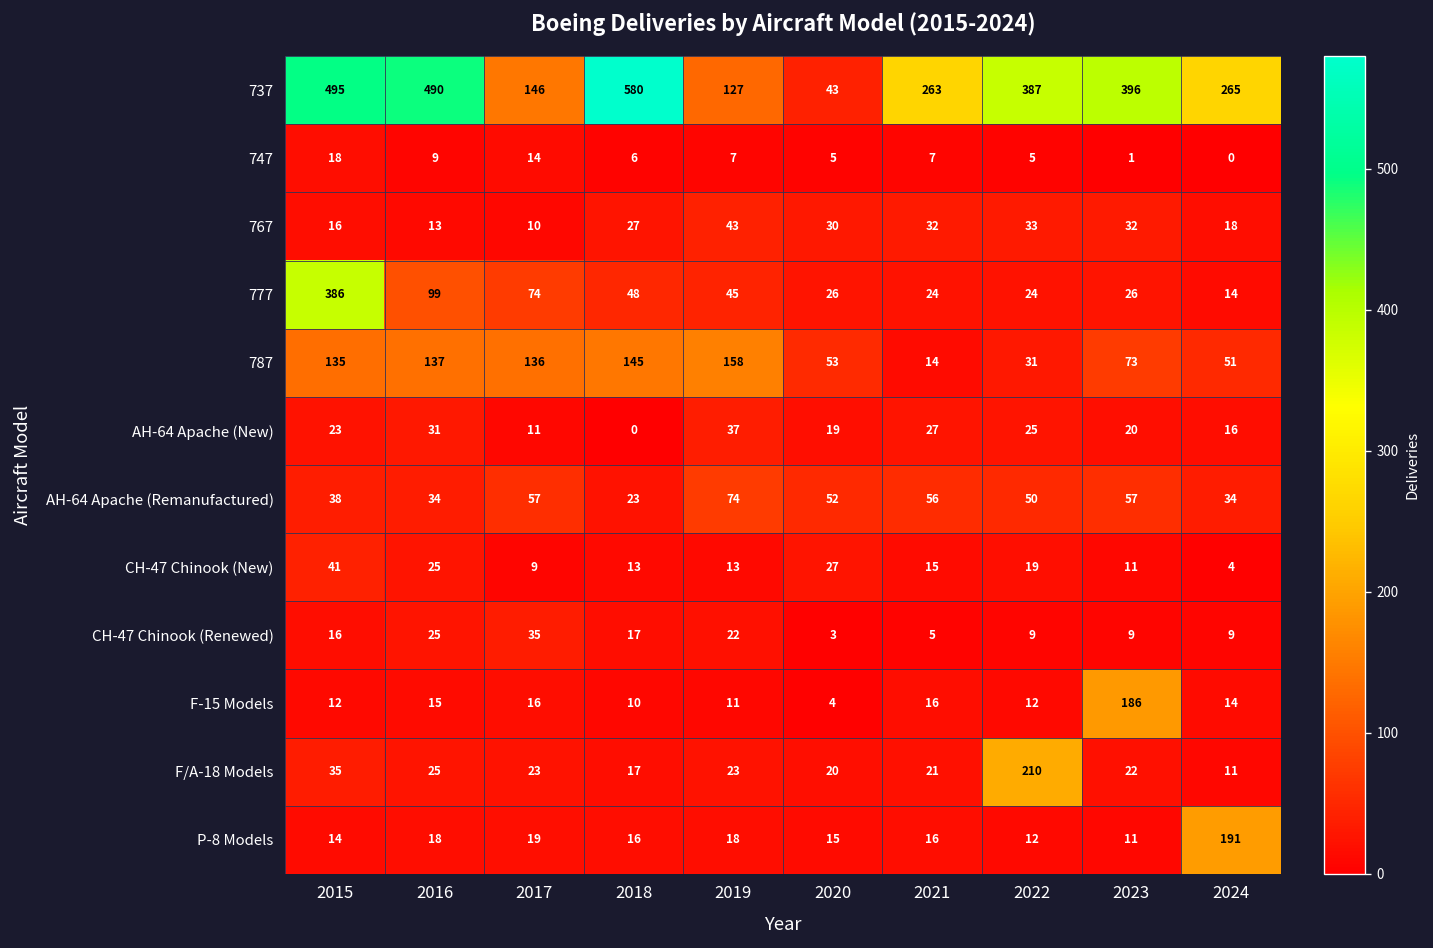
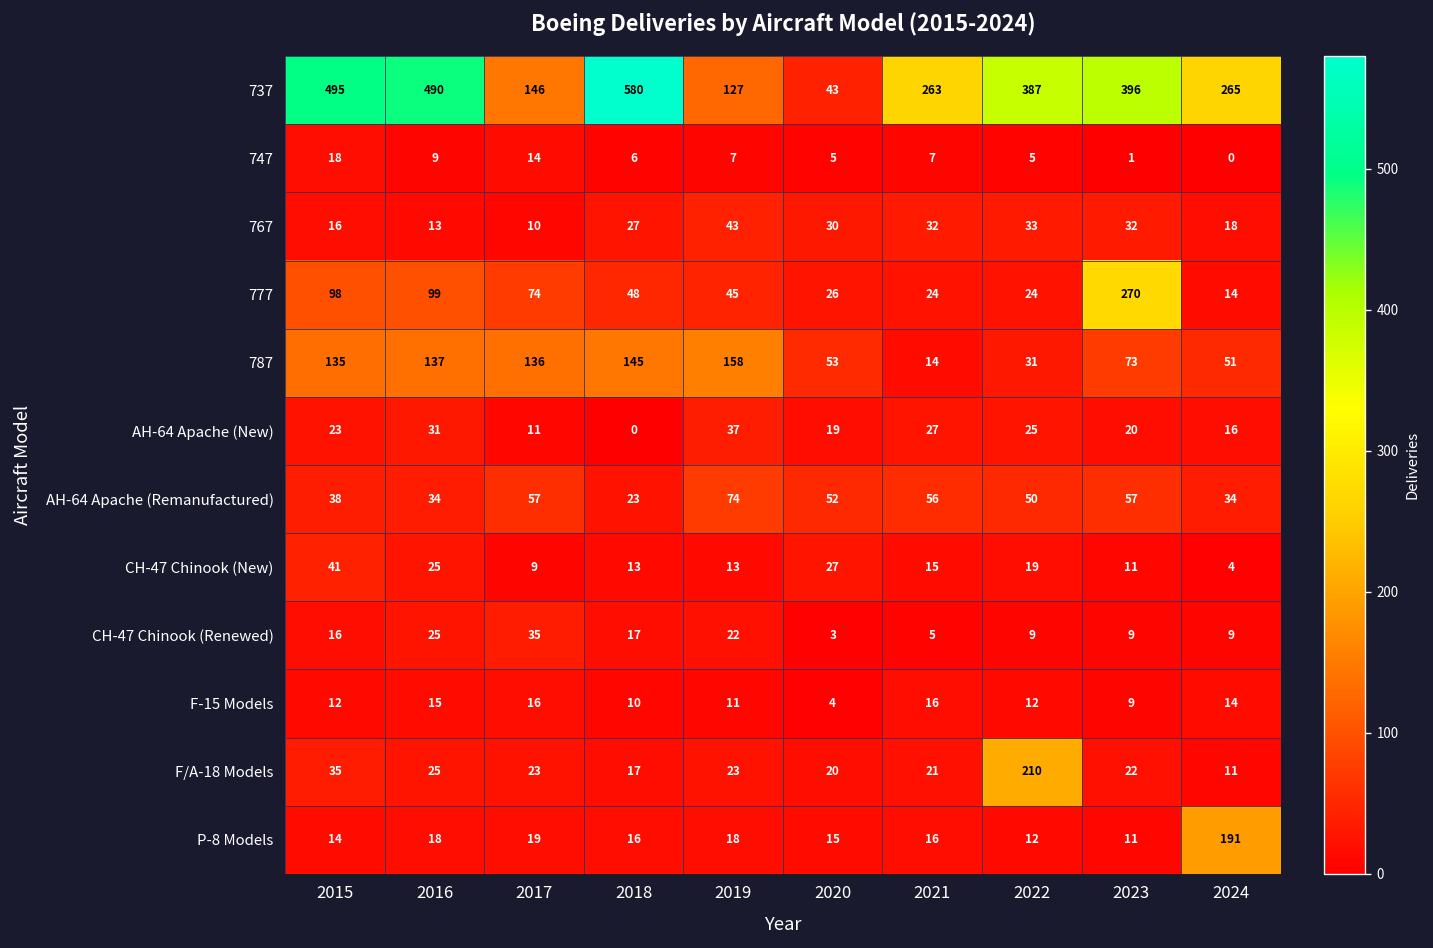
  {
    "737": {
      "2015": 495,
      "2016": 490,
      "2017": 146,
      "2018": 580,
      "2019": 127,
      "2020": 43,
      "2021": 263,
      "2022": 387,
      "2023": 396,
      "2024": 265
    },
    "747": {
      "2015": 18,
      "2016": 9,
      "2017": 14,
      "2018": 6,
      "2019": 7,
      "2020": 5,
      "2021": 7,
      "2022": 5,
      "2023": 1,
      "2024": 0
    },
    "767": {
      "2015": 16,
      "2016": 13,
      "2017": 10,
      "2018": 27,
      "2019": 43,
      "2020": 30,
      "2021": 32,
      "2022": 33,
      "2023": 32,
      "2024": 18
    },
    "777": {
-     "2015": 386,
+     "2015": 98,
      "2016": 99,
      "2017": 74,
      "2018": 48,
      "2019": 45,
      "2020": 26,
      "2021": 24,
      "2022": 24,
-     "2023": 26,
+     "2023": 270,
      "2024": 14
    },
    "787": {
      "2015": 135,
      "2016": 137,
      "2017": 136,
      "2018": 145,
      "2019": 158,
      "2020": 53,
      "2021": 14,
      "2022": 31,
      "2023": 73,
      "2024": 51
    },
    "AH-64 Apache (New)": {
      "2015": 23,
      "2016": 31,
      "2017": 11,
      "2018": 0,
      "2019": 37,
      "2020": 19,
      "2021": 27,
      "2022": 25,
      "2023": 20,
      "2024": 16
    },
    "AH-64 Apache (Remanufactured)": {
      "2015": 38,
      "2016": 34,
      "2017": 57,
      "2018": 23,
      "2019": 74,
      "2020": 52,
      "2021": 56,
      "2022": 50,
      "2023": 57,
      "2024": 34
    },
    "CH-47 Chinook (New)": {
      "2015": 41,
      "2016": 25,
      "2017": 9,
      "2018": 13,
      "2019": 13,
      "2020": 27,
      "2021": 15,
      "2022": 19,
      "2023": 11,
      "2024": 4
    },
    "CH-47 Chinook (Renewed)": {
      "2015": 16,
      "2016": 25,
      "2017": 35,
      "2018": 17,
      "2019": 22,
      "2020": 3,
      "2021": 5,
      "2022": 9,
      "2023": 9,
      "2024": 9
    },
    "F-15 Models": {
      "2015": 12,
      "2016": 15,
      "2017": 16,
      "2018": 10,
      "2019": 11,
      "2020": 4,
      "2021": 16,
      "2022": 12,
-     "2023": 186,
+     "2023": 9,
      "2024": 14
    },
    "F/A-18 Models": {
      "2015": 35,
      "2016": 25,
      "2017": 23,
      "2018": 17,
      "2019": 23,
      "2020": 20,
      "2021": 21,
      "2022": 210,
      "2023": 22,
      "2024": 11
    },
    "P-8 Models": {
      "2015": 14,
      "2016": 18,
      "2017": 19,
      "2018": 16,
      "2019": 18,
      "2020": 15,
      "2021": 16,
      "2022": 12,
      "2023": 11,
      "2024": 191
    }
  }
